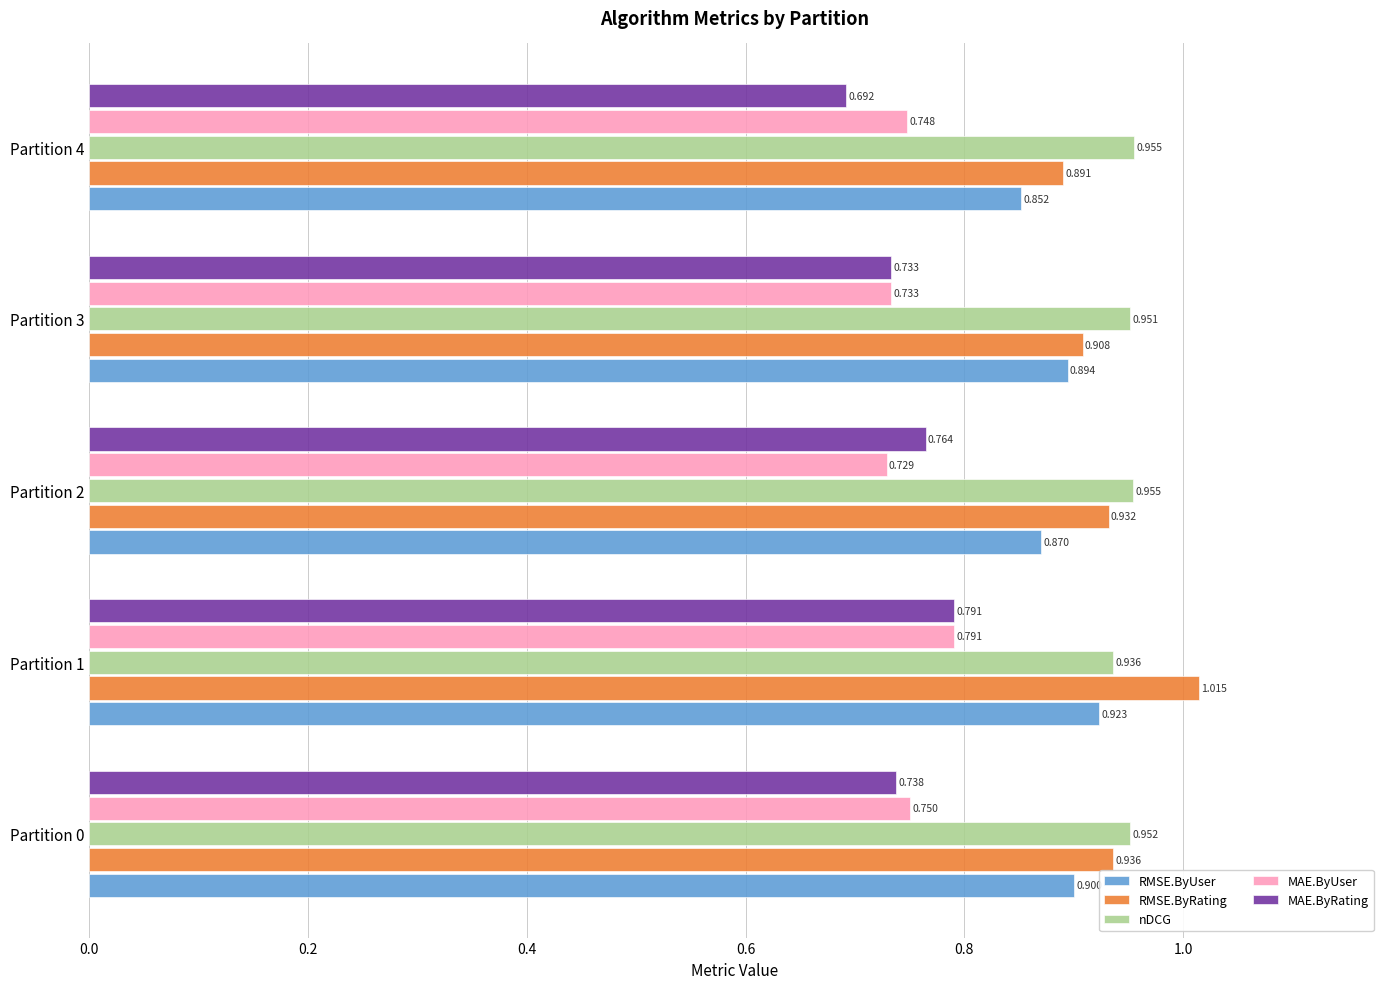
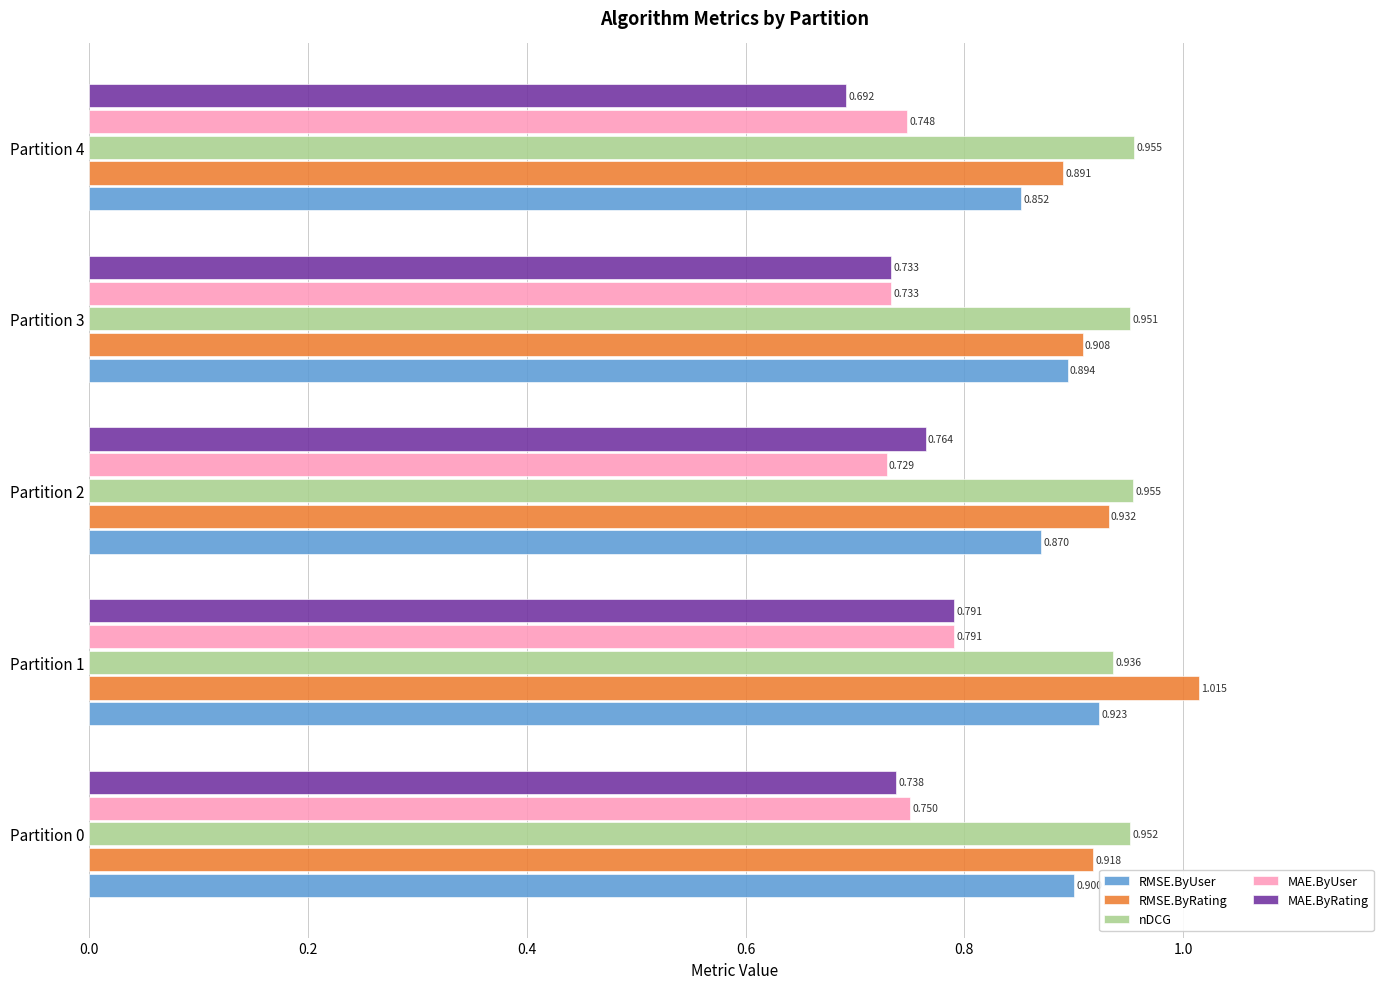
  {
    "RMSE.ByUser": {
      "Partition 4": 0.852,
      "Partition 3": 0.894,
      "Partition 2": 0.870,
      "Partition 1": 0.923
    },
    "RMSE.ByRating": {
      "Partition 4": 0.891,
      "Partition 3": 0.908,
      "Partition 2": 0.932,
      "Partition 1": 1.015,
-     "Partition 0": 0.936
+     "Partition 0": 0.918
    },
    "nDCG": {
      "Partition 4": 0.955,
      "Partition 3": 0.951,
      "Partition 2": 0.955,
      "Partition 1": 0.936,
      "Partition 0": 0.952
    },
    "MAE.ByUser": {
      "Partition 4": 0.748,
      "Partition 3": 0.733,
      "Partition 2": 0.729,
      "Partition 1": 0.791,
      "Partition 0": 0.750
    },
    "MAE.ByRating": {
      "Partition 4": 0.692,
      "Partition 3": 0.733,
      "Partition 2": 0.764,
      "Partition 1": 0.791,
      "Partition 0": 0.738
    }
  }
